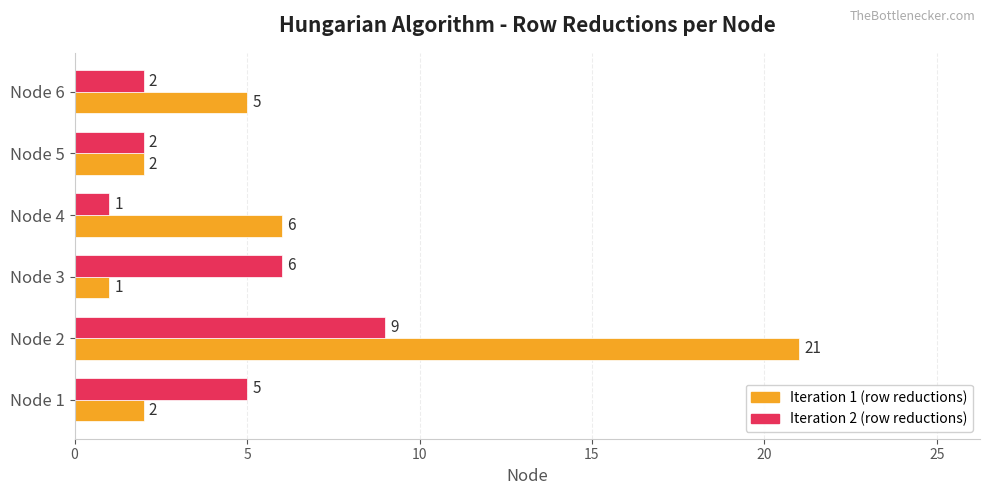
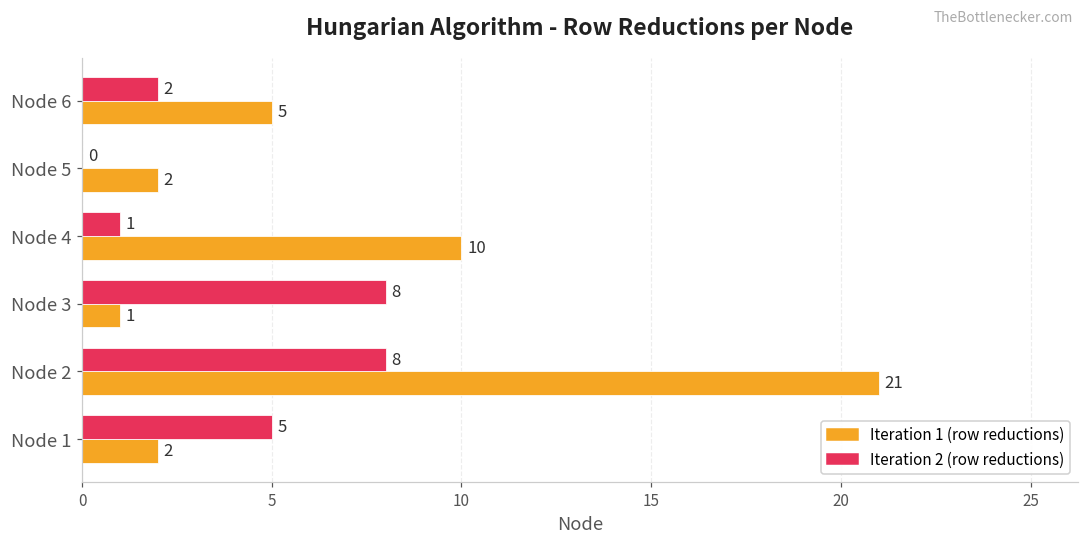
  {
    "Iteration 1 (row reductions)": {
      "Node 6": 5,
      "Node 5": 2,
-     "Node 4": 6,
+     "Node 4": 10,
      "Node 3": 1,
      "Node 2": 21,
      "Node 1": 2
    },
    "Iteration 2 (row reductions)": {
      "Node 6": 2,
-     "Node 5": 2,
+     "Node 5": 0,
      "Node 4": 1,
-     "Node 3": 6,
-     "Node 2": 9,
+     "Node 3": 8,
+     "Node 2": 8,
      "Node 1": 5
    }
  }
